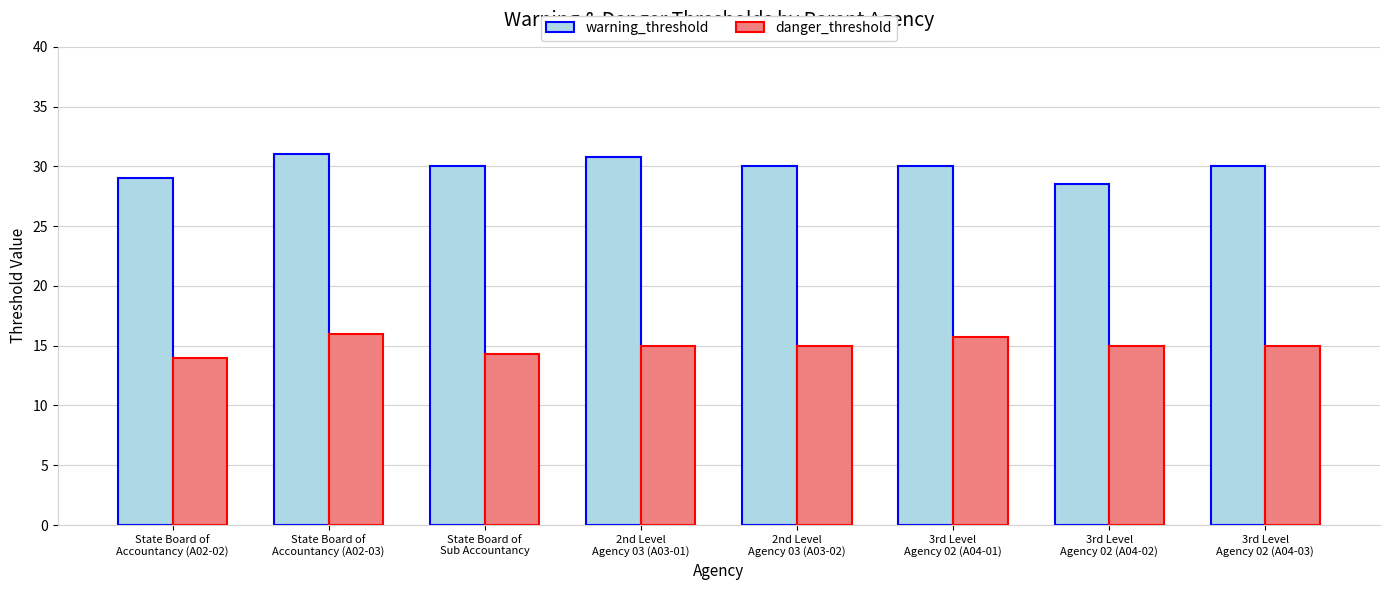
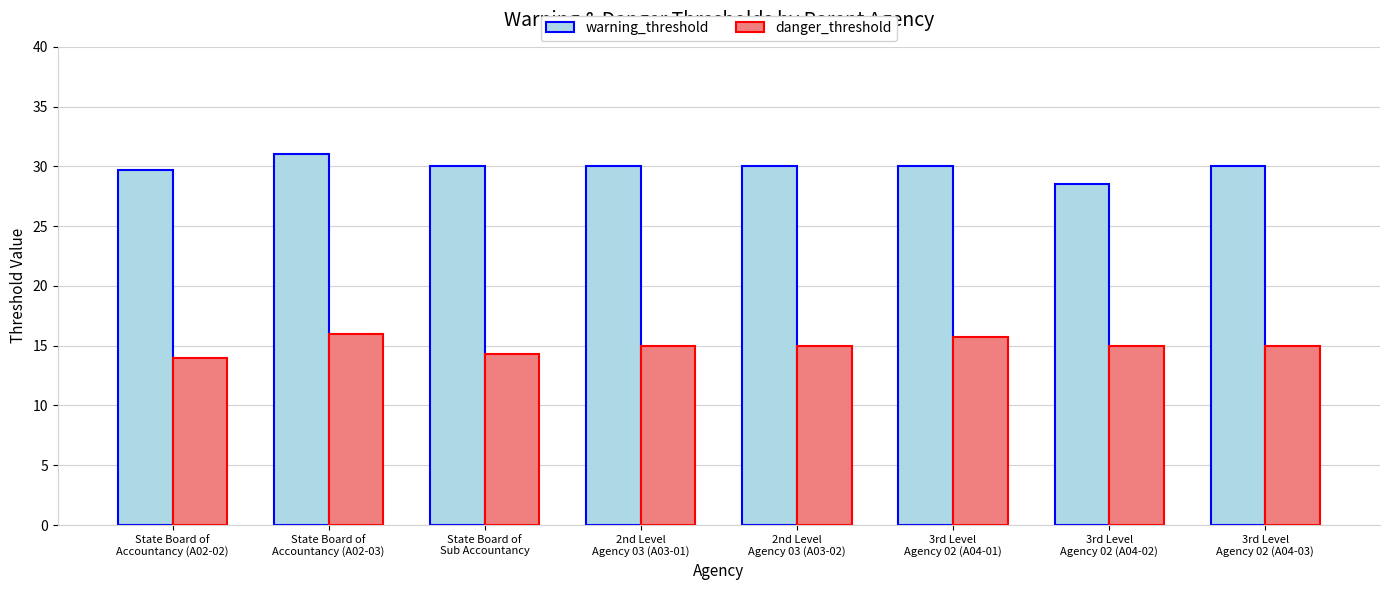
  {
    "warning_threshold": {
-     "State Board of Accountancy (A02-02)": 29.0,
+     "State Board of Accountancy (A02-02)": 29.7,
      "State Board of Accountancy (A02-03)": 31.0,
      "State Board of Sub Accountancy": 30.0,
-     "2nd Level Agency 03 (A03-01)": 30.8,
+     "2nd Level Agency 03 (A03-01)": 30.0,
      "2nd Level Agency 03 (A03-02)": 30.0,
      "3rd Level Agency 02 (A04-01)": 30.0,
      "3rd Level Agency 02 (A04-02)": 28.5,
      "3rd Level Agency 02 (A04-03)": 30.0
    },
    "danger_threshold": {
      "State Board of Accountancy (A02-02)": 14.0,
      "State Board of Accountancy (A02-03)": 16.0,
      "State Board of Sub Accountancy": 14.3,
      "2nd Level Agency 03 (A03-01)": 15.0,
      "2nd Level Agency 03 (A03-02)": 15.0,
      "3rd Level Agency 02 (A04-01)": 15.7,
      "3rd Level Agency 02 (A04-02)": 15.0,
      "3rd Level Agency 02 (A04-03)": 15.0
    }
  }
